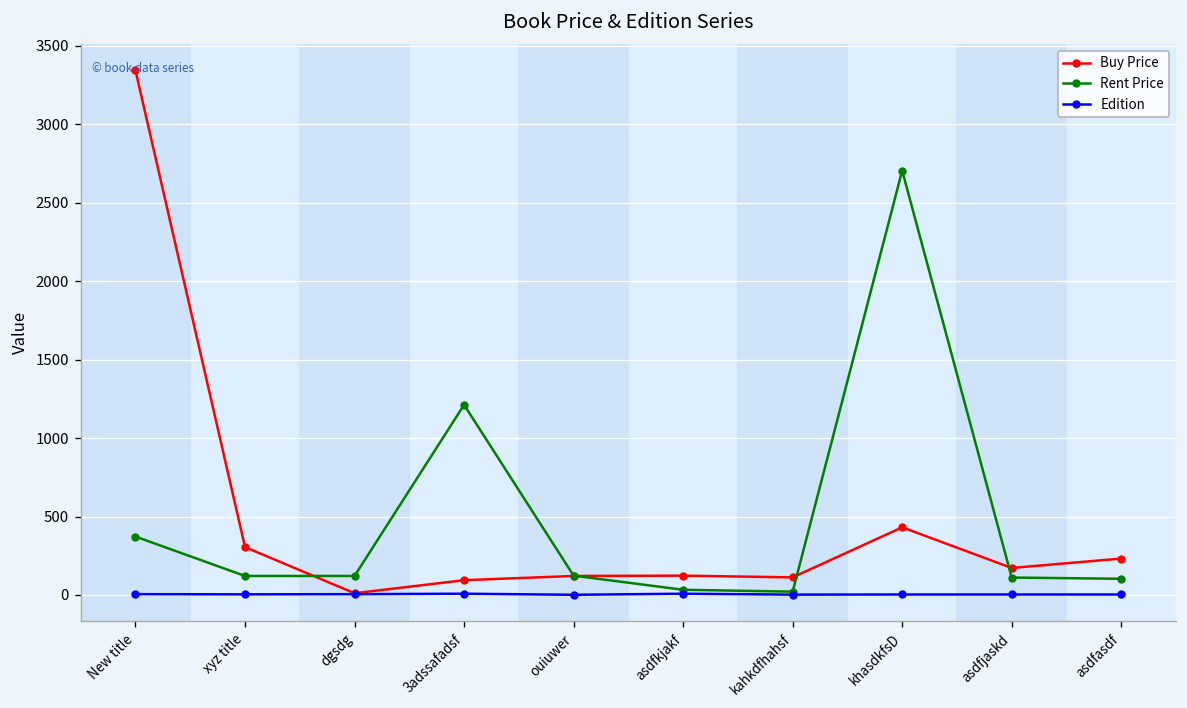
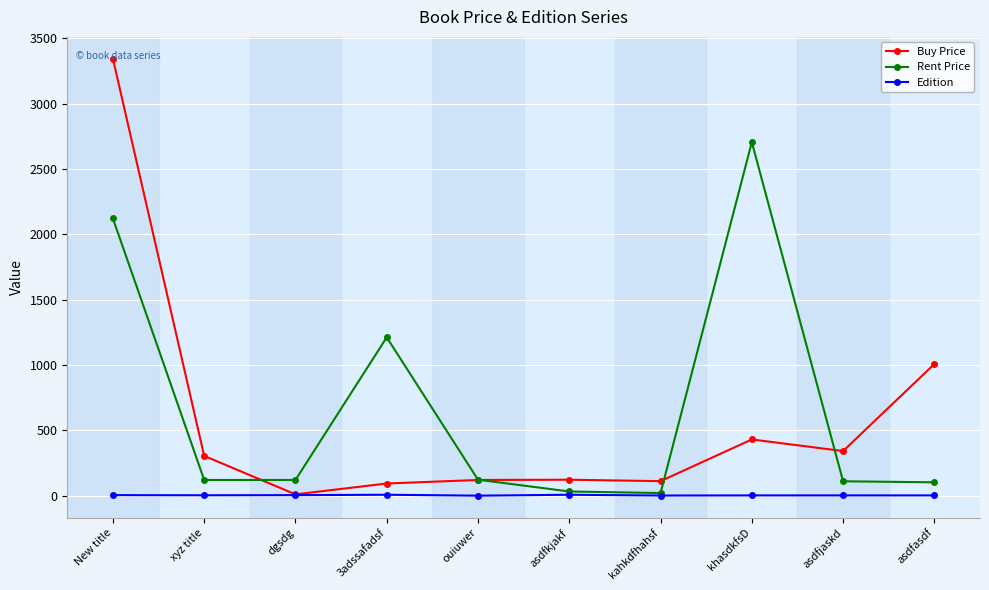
  {
    "Buy Price": {
      "New title": 3340,
      "xyz title": 310,
      "3adssafadsf": 90,
      "asdfkjakf": 120,
      "kahkdfhahsf": 110,
      "khasdkfsD": 430,
-     "asdfjaskd": 170,
-     "asdfasdf": 230
+     "asdfjaskd": 340,
+     "asdfasdf": 1010
    },
    "Rent Price": {
-     "New title": 370,
+     "New title": 2120,
      "xyz title": 120,
      "dgsdg": 120,
      "3adssafadsf": 1210,
      "asdfkjakf": 30,
      "khasdkfsD": 2710,
      "asdfjaskd": 110,
      "asdfasdf": 100
    },
    "Edition": {
      "New title": 10,
      "xyz title": 0,
      "3adssafadsf": 10,
      "ouiuwer": 0,
      "asdfkjakf": 10,
      "khasdkfsD": 0,
      "asdfjaskd": 0,
      "asdfasdf": 0
    }
  }
